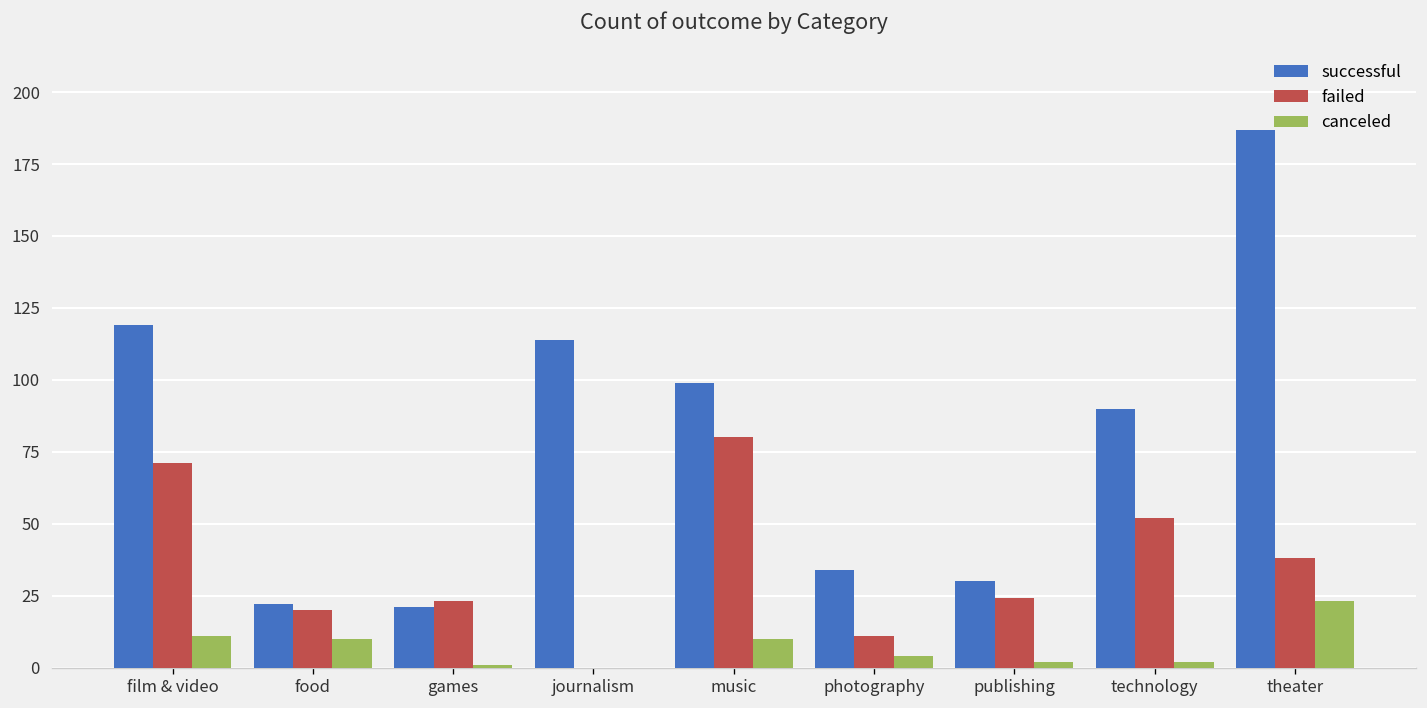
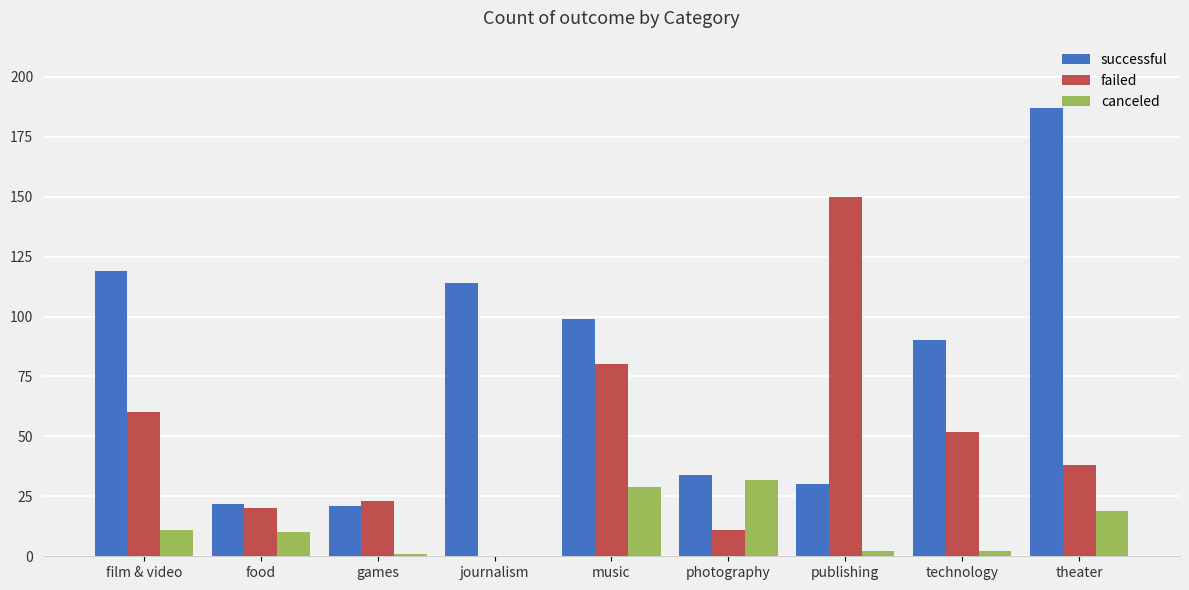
  {
    "successful": {
      "film & video": 119,
      "food": 22,
      "games": 21,
      "journalism": 114,
      "music": 99,
      "photography": 34,
      "publishing": 30,
      "technology": 90,
      "theater": 187
    },
    "failed": {
-     "film & video": 71,
+     "film & video": 60,
      "food": 20,
      "games": 23,
      "journalism": 0,
      "music": 80,
      "photography": 11,
-     "publishing": 24,
+     "publishing": 150,
      "technology": 52,
      "theater": 38
    },
    "canceled": {
      "film & video": 11,
      "food": 10,
      "journalism": 0,
-     "music": 10,
-     "photography": 4,
+     "music": 29,
+     "photography": 32,
      "publishing": 2,
      "technology": 2,
-     "theater": 23
+     "theater": 19
    }
  }
